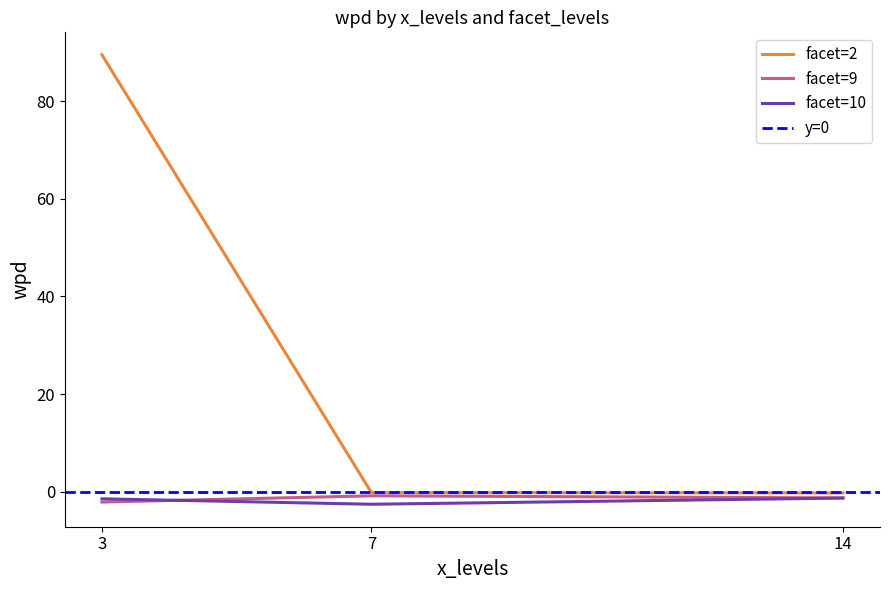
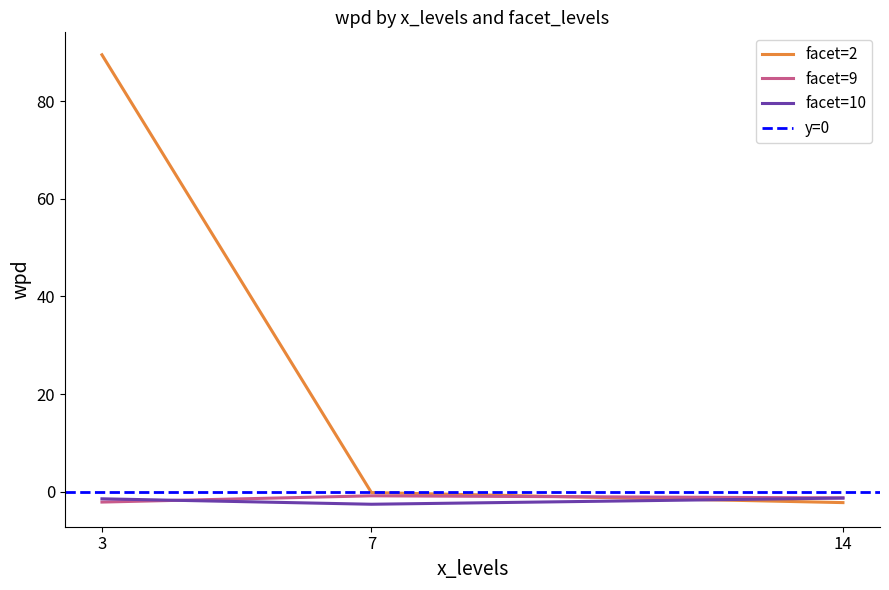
  {
    "facet=2": {
      "3": 89,
      "7": 0,
-     "14": 0
+     "14": -2
    },
    "facet=9": {
      "3": -2,
      "7": -1
    },
    "facet=10": {
      "3": -1,
      "7": -3
    }
  }
